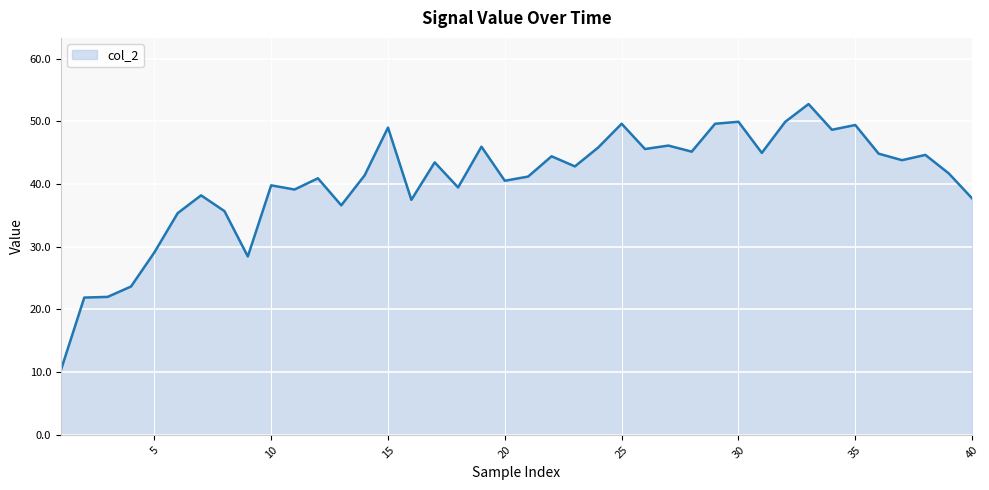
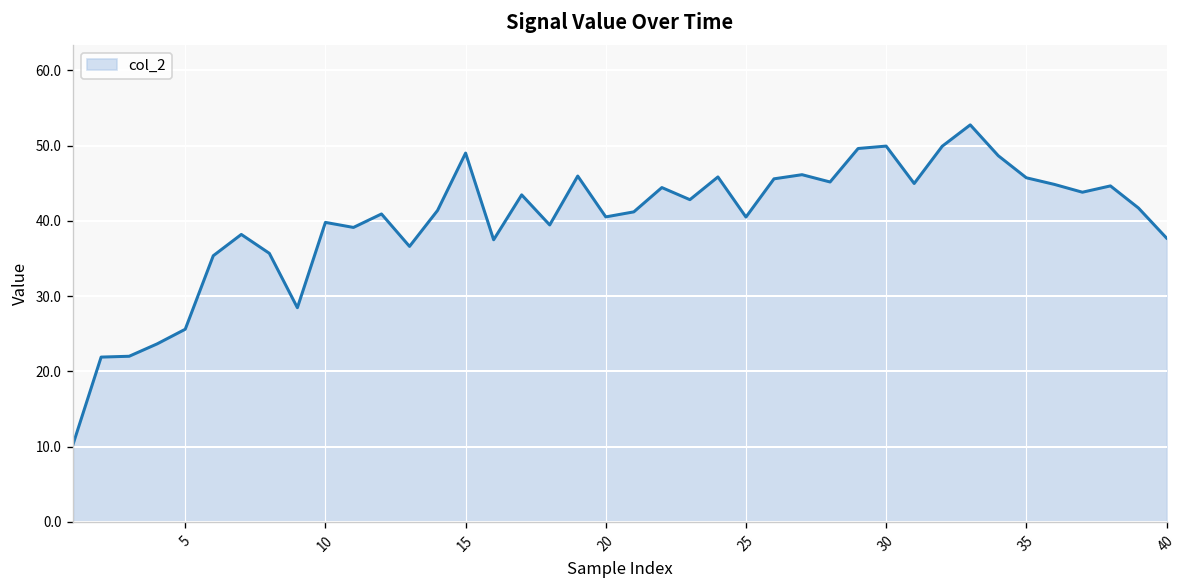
  {
-   "5": 29,
+   "5": 26,
    "10": 40,
    "15": 49,
    "20": 41,
-   "25": 50,
+   "25": 41,
    "30": 50,
-   "35": 49,
+   "35": 46,
    "40": 38
  }
